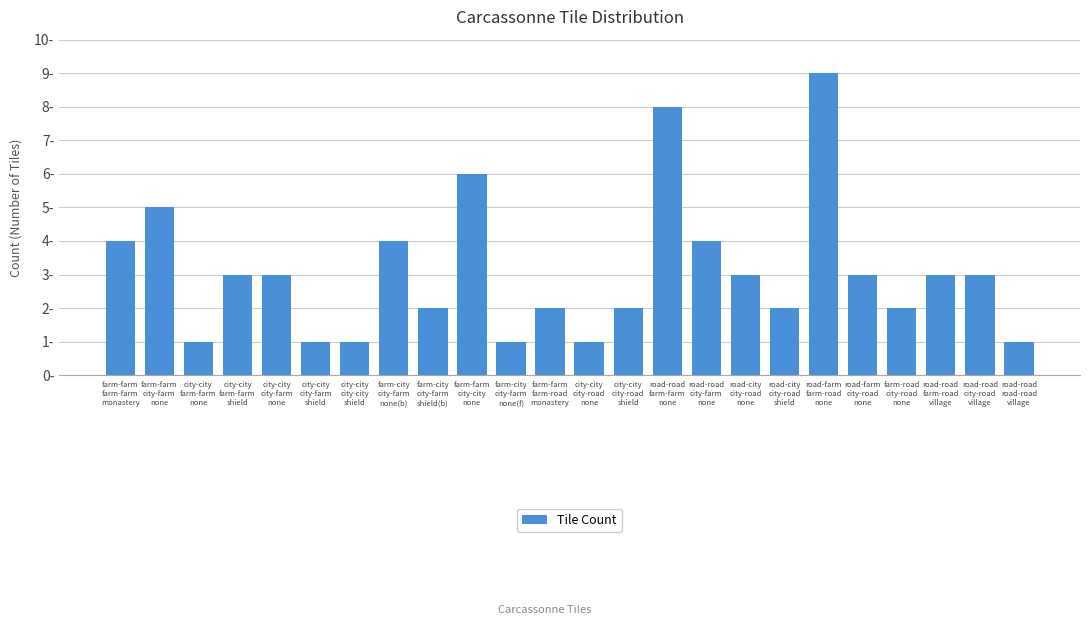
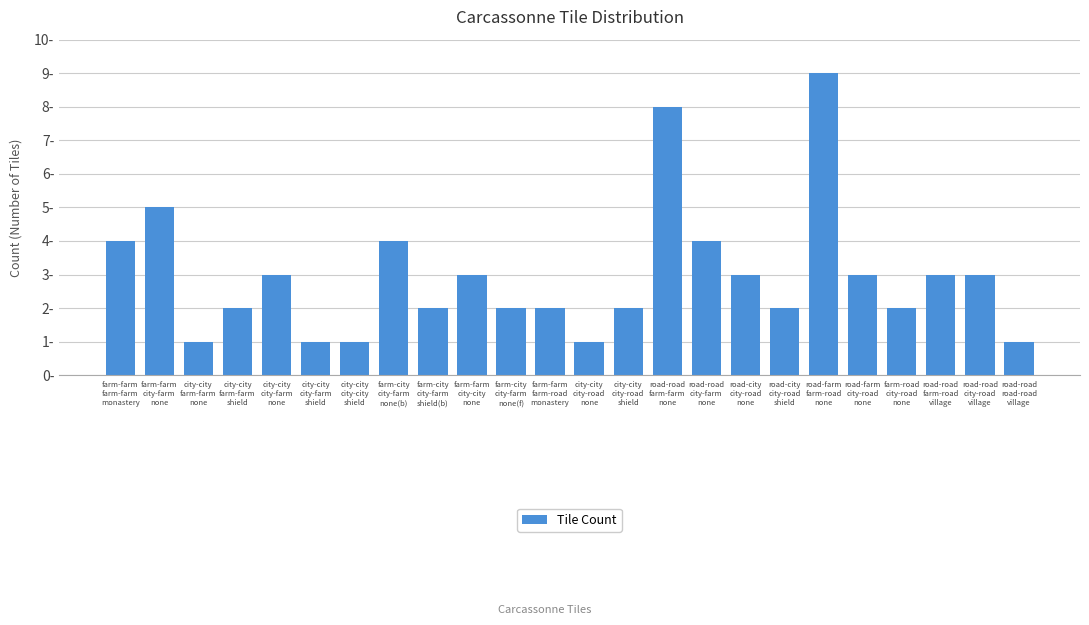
  {
    "farm-farm farm-farm monastery": "4-",
    "farm-farm city-farm none": "5-",
    "city-city farm-farm none": "1-",
-   "city-city farm-farm shield": "3-",
+   "city-city farm-farm shield": "2-",
    "city-city city-farm none": "3-",
    "city-city city-farm shield": "1-",
    "city-city city-city shield": "1-",
    "farm-city city-farm none(b)": "4-",
    "farm-city city-farm shield(b)": "2-",
-   "farm-farm city-city none": "6-",
-   "farm-city city-farm none(f)": "1-",
+   "farm-farm city-city none": "3-",
+   "farm-city city-farm none(f)": "2-",
    "farm-farm farm-road monastery": "2-",
    "city-city city-road none": "1-",
    "city-city city-road shield": "2-",
    "road-road farm-farm none": "8-",
    "road-road city-farm none": "4-",
    "road-city city-road none": "3-",
    "road-city city-road shield": "2-",
    "road-farm farm-road none": "9-",
    "road-farm city-road none": "3-",
    "farm-road city-road none": "2-",
    "road-road farm-road village": "3-",
    "road-road city-road village": "3-",
    "road-road road-road village": "1-"
  }
